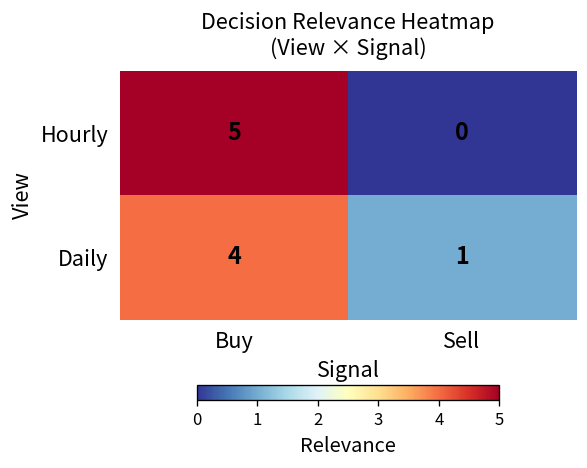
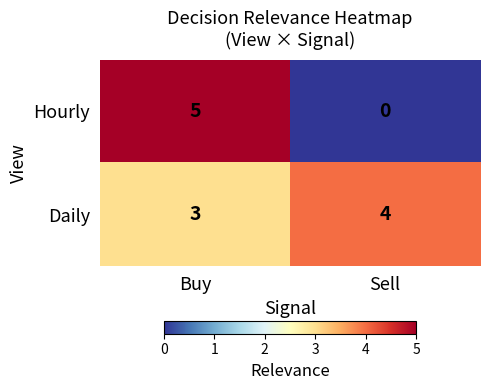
  {
    "Hourly": {
      "Buy": 5,
      "Sell": 0
    },
    "Daily": {
-     "Buy": 4,
-     "Sell": 1
+     "Buy": 3,
+     "Sell": 4
    }
  }
